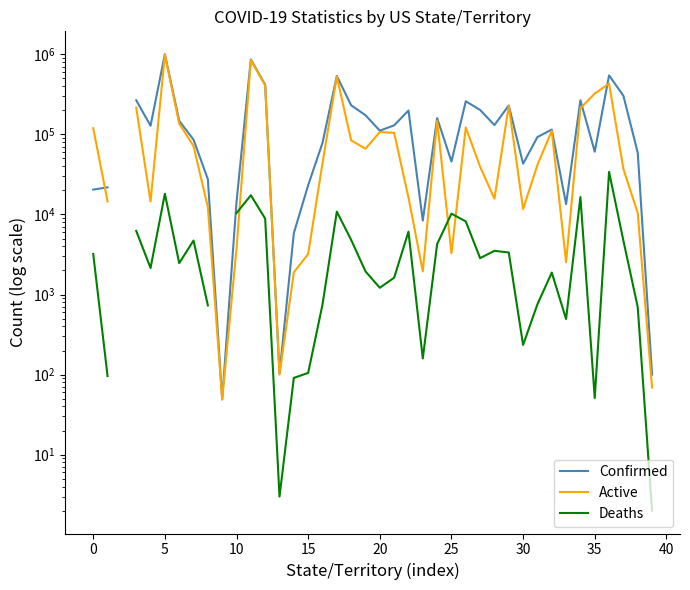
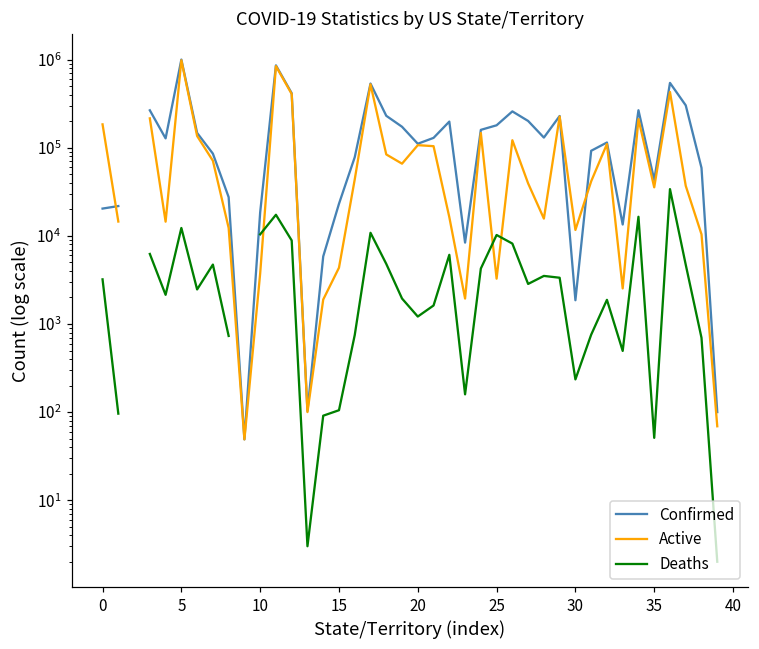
  {
    "Confirmed": {
      "0": 20000,
-     "10": 14000,
+     "10": 19000,
      "15": 23000,
-     "25": 50000,
-     "30": 40000,
-     "35": 60000
+     "25": 180000,
+     "30": 1900,
+     "35": 40000
    },
    "Active": {
-     "0": 120000,
+     "0": 180000,
      "10": 4000,
-     "15": 3200,
+     "15": 4000,
      "25": 3300,
      "30": 12000,
-     "35": 320000
+     "35": 40000
    },
    "Deaths": {
      "0": 3200,
-     "5": 18000,
+     "5": 12000,
      "10": 10000,
      "15": 110,
      "20": 1200,
      "25": 10000,
      "30": 240,
      "35": 50
    }
  }
